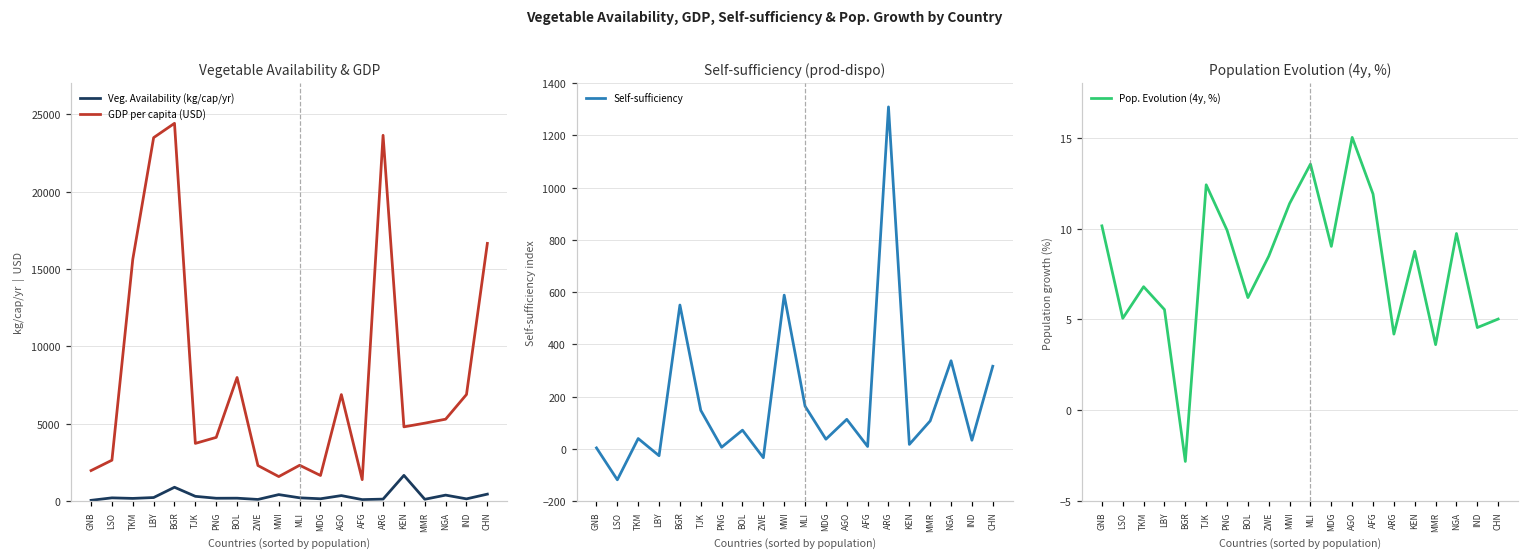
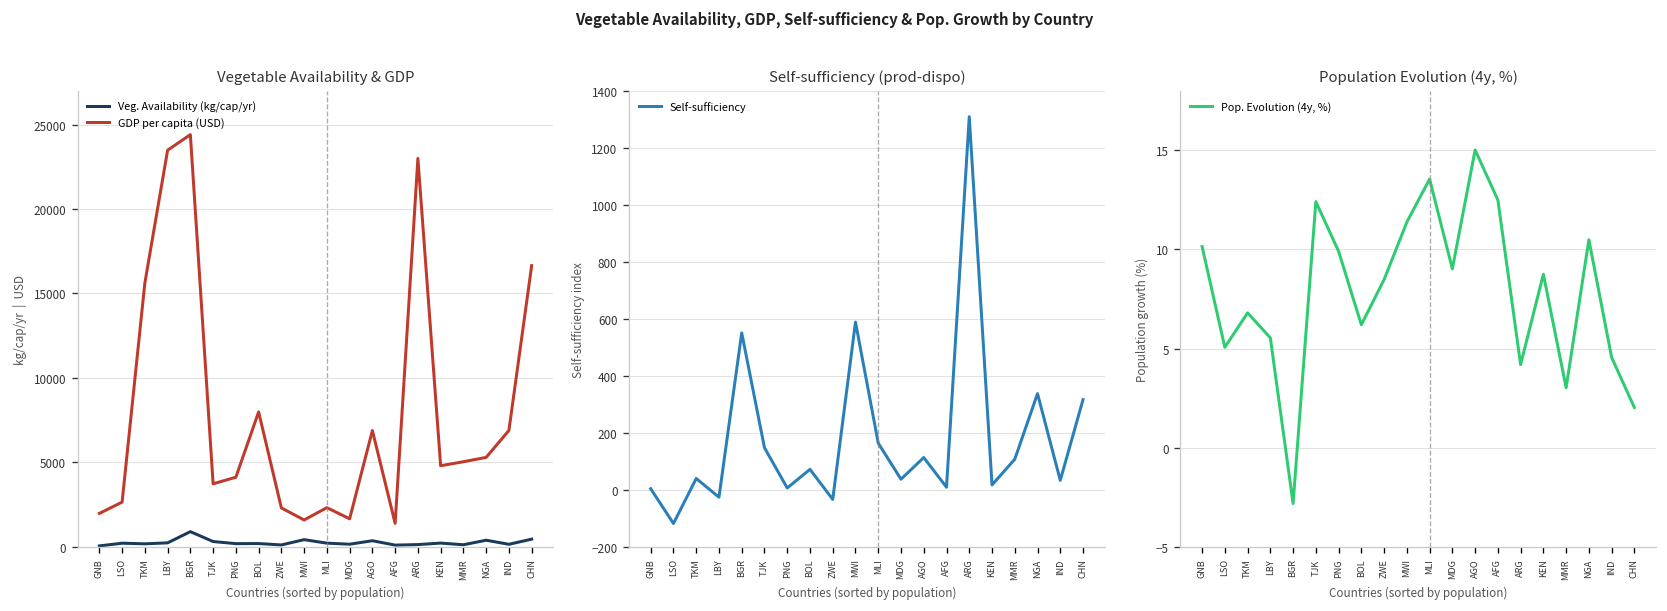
  {
    "Vegetable Availability & GDP": {
      "Veg. Availability (kg/cap/yr)": {
        "GNB": 0,
        "LSO": 200,
        "TKM": 200,
        "LBY": 200,
        "BGR": 900,
        "TJK": 300,
        "PNG": 200,
        "BOL": 200,
        "ZWE": 100,
        "MWI": 400,
        "MLI": 200,
        "MDG": 100,
        "AGO": 400,
        "AFG": 100,
        "ARG": 100,
-       "KEN": 1700,
+       "KEN": 200,
        "MMR": 100,
        "NGA": 400,
        "IND": 100,
        "CHN": 400
      },
      "GDP per capita (USD)": {
        "GNB": 2000,
        "LSO": 2600,
        "TKM": 15600,
        "LBY": 23500,
        "BGR": 24400,
        "TJK": 3700,
        "PNG": 4100,
        "BOL": 8000,
        "ZWE": 2300,
        "MWI": 1600,
        "MLI": 2300,
        "MDG": 1700,
        "AGO": 6900,
        "AFG": 1400,
-       "ARG": 23600,
+       "ARG": 23000,
        "KEN": 4800,
        "MMR": 5000,
        "NGA": 5300,
        "IND": 6900,
        "CHN": 16700
      }
    },
    "Self-sufficiency (prod-dispo)": {
      "GNB": 0,
      "LSO": -120,
      "TKM": 40,
      "LBY": -30,
      "BGR": 550,
      "TJK": 150,
      "PNG": 10,
      "BOL": 70,
      "ZWE": -30,
      "MWI": 590,
      "MLI": 160,
      "MDG": 40,
      "AGO": 110,
      "AFG": 10,
      "ARG": 1310,
      "KEN": 20,
      "MMR": 110,
      "NGA": 340,
      "IND": 30,
      "CHN": 320
    },
    "Population Evolution (4y, %)": {
      "GNB": 10.2,
      "LSO": 5.1,
      "TKM": 6.8,
      "LBY": 5.5,
      "BGR": -2.8,
      "TJK": 12.4,
      "PNG": 9.9,
      "BOL": 6.2,
      "ZWE": 8.5,
      "MWI": 11.4,
      "MLI": 13.6,
      "MDG": 9.0,
      "AGO": 15.0,
-     "AFG": 11.9,
+     "AFG": 12.5,
      "ARG": 4.2,
      "KEN": 8.8,
-     "MMR": 3.6,
-     "NGA": 9.7,
+     "MMR": 3.0,
+     "NGA": 10.5,
      "IND": 4.6,
-     "CHN": 5.0
+     "CHN": 2.0
    }
  }
